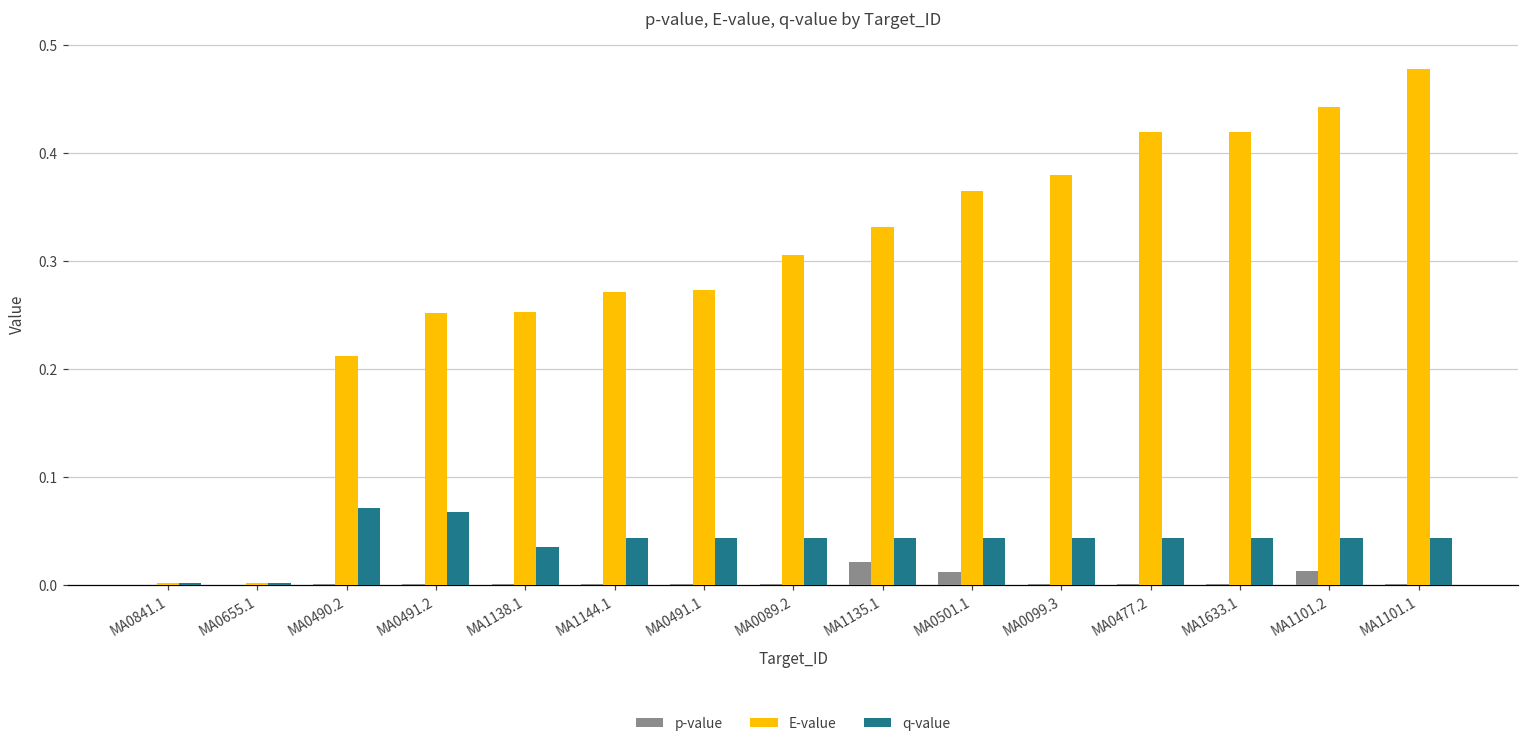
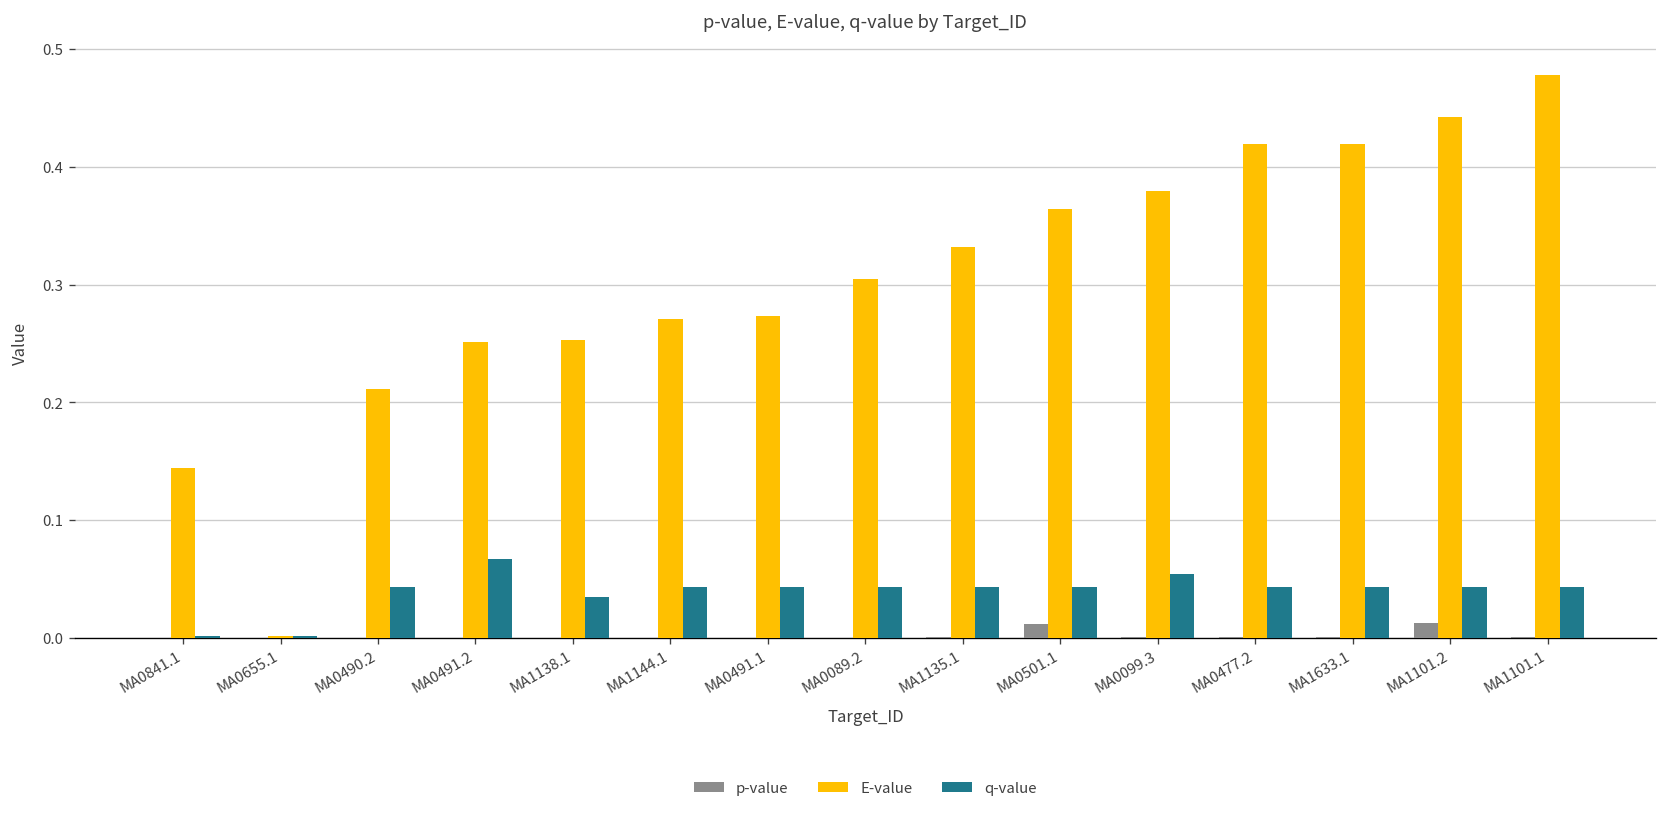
  {
    "p-value": {
-     "MA1135.1": 0.02,
+     "MA1135.1": 0.00,
      "MA0501.1": 0.01,
      "MA1101.2": 0.01
    },
    "E-value": {
-     "MA0841.1": 0.00,
+     "MA0841.1": 0.14,
      "MA0490.2": 0.21,
      "MA0491.2": 0.25,
      "MA1138.1": 0.25,
      "MA1144.1": 0.27,
      "MA0491.1": 0.27,
      "MA0089.2": 0.30,
      "MA1135.1": 0.33,
      "MA0501.1": 0.36,
      "MA0099.3": 0.38,
      "MA0477.2": 0.42,
      "MA1633.1": 0.42,
      "MA1101.2": 0.44,
      "MA1101.1": 0.48
    },
    "q-value": {
-     "MA0490.2": 0.07,
+     "MA0490.2": 0.04,
      "MA0491.2": 0.07,
      "MA1138.1": 0.03,
      "MA1144.1": 0.04,
      "MA0491.1": 0.04,
      "MA0089.2": 0.04,
      "MA1135.1": 0.04,
      "MA0501.1": 0.04,
-     "MA0099.3": 0.04,
+     "MA0099.3": 0.05,
      "MA0477.2": 0.04,
      "MA1633.1": 0.04,
      "MA1101.2": 0.04,
      "MA1101.1": 0.04
    }
  }
